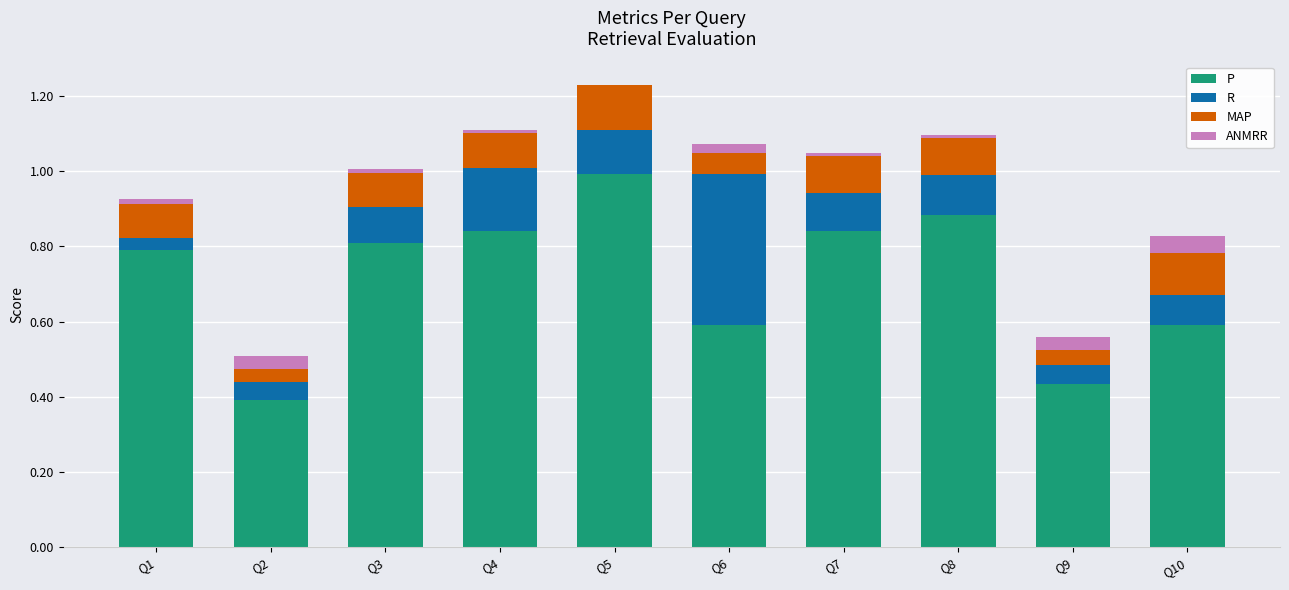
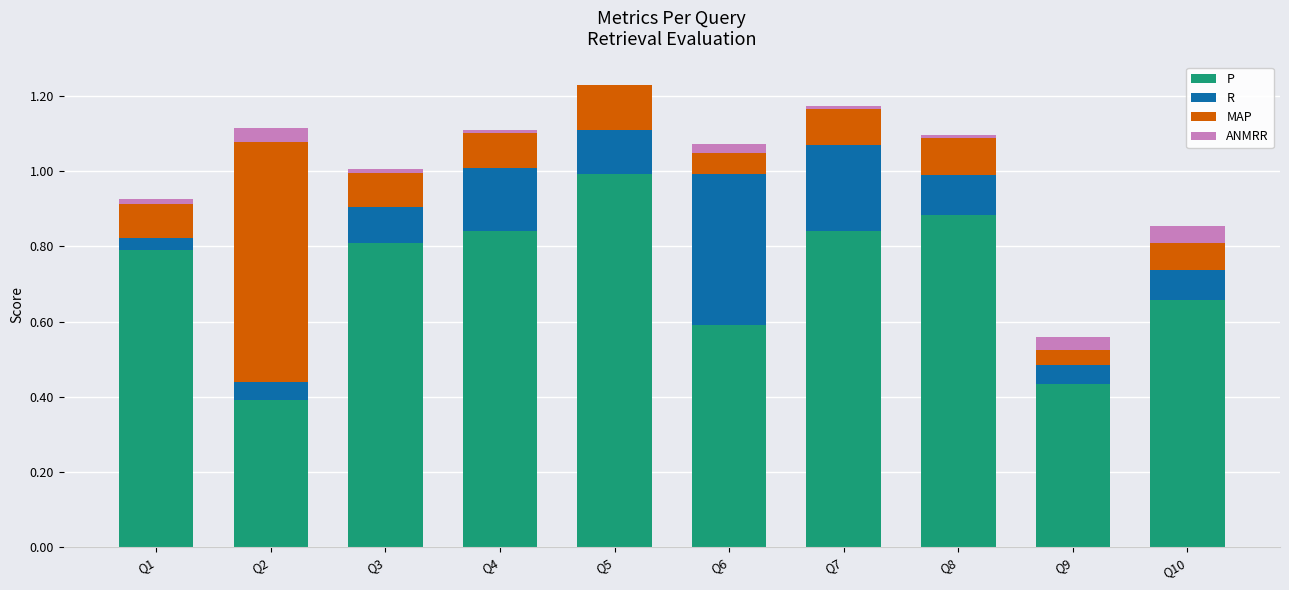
  {
    "P": {
      "Q1": 0.79,
      "Q2": 0.39,
      "Q3": 0.81,
      "Q4": 0.84,
      "Q5": 0.99,
      "Q6": 0.59,
      "Q7": 0.84,
      "Q8": 0.88,
      "Q9": 0.43,
-     "Q10": 0.59
+     "Q10": 0.66
    },
    "R": {
      "Q1": 0.03,
      "Q2": 0.05,
      "Q3": 0.10,
      "Q4": 0.17,
      "Q5": 0.12,
      "Q6": 0.40,
-     "Q7": 0.10,
+     "Q7": 0.23,
      "Q8": 0.11,
      "Q9": 0.05,
      "Q10": 0.08
    },
    "MAP": {
      "Q1": 0.09,
-     "Q2": 0.03,
+     "Q2": 0.64,
      "Q3": 0.09,
      "Q4": 0.09,
      "Q5": 0.12,
      "Q6": 0.06,
      "Q7": 0.10,
      "Q8": 0.10,
      "Q9": 0.04,
-     "Q10": 0.11
+     "Q10": 0.07
    },
    "ANMRR": {
      "Q1": 0.01,
      "Q2": 0.04,
      "Q3": 0.01,
      "Q4": 0.01,
      "Q6": 0.02,
      "Q7": 0.01,
      "Q8": 0.01,
      "Q9": 0.03,
      "Q10": 0.05
    }
  }
